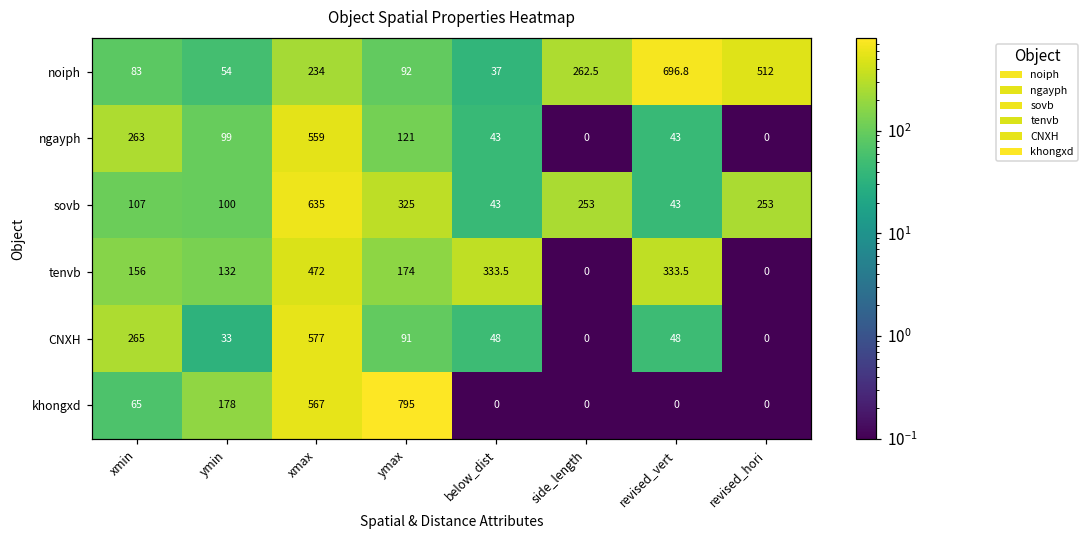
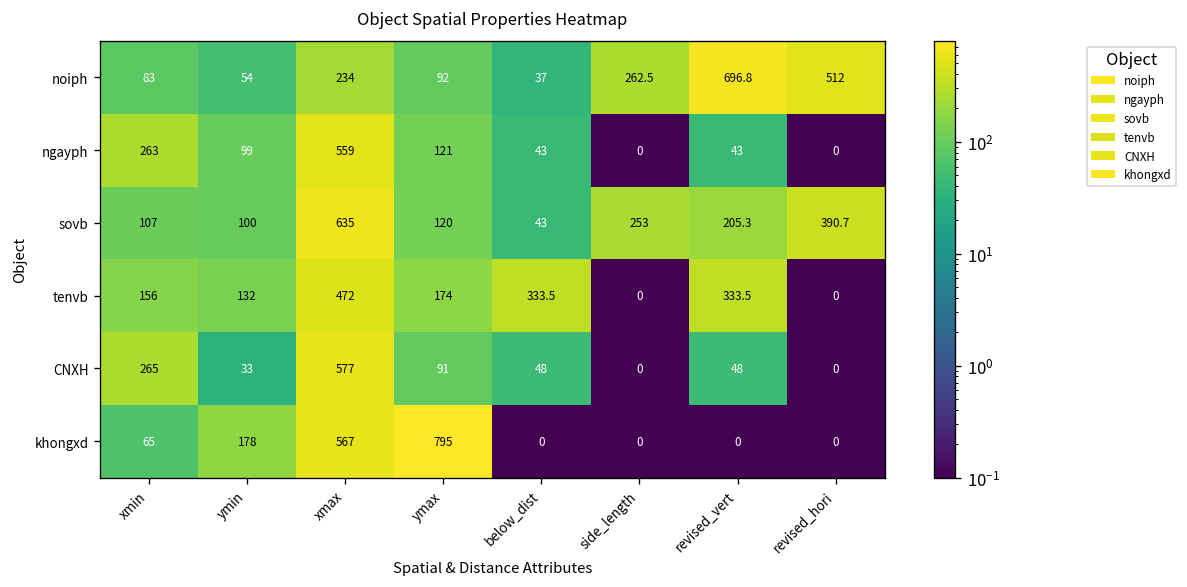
  {
    "noiph": {
      "xmin": 83,
      "ymin": 54,
      "xmax": 234,
      "ymax": 92,
      "below_dist": 37,
      "side_length": 262.5,
      "revised_vert": 696.8,
      "revised_hori": 512
    },
    "ngayph": {
      "xmin": 263,
      "ymin": 99,
      "xmax": 559,
      "ymax": 121,
      "below_dist": 43,
      "side_length": 0,
      "revised_vert": 43,
      "revised_hori": 0
    },
    "sovb": {
      "xmin": 107,
      "ymin": 100,
      "xmax": 635,
-     "ymax": 325,
+     "ymax": 120,
      "below_dist": 43,
      "side_length": 253,
-     "revised_vert": 43,
-     "revised_hori": 253
+     "revised_vert": 205.3,
+     "revised_hori": 390.7
    },
    "tenvb": {
      "xmin": 156,
      "ymin": 132,
      "xmax": 472,
      "ymax": 174,
      "below_dist": 333.5,
      "side_length": 0,
      "revised_vert": 333.5,
      "revised_hori": 0
    },
    "CNXH": {
      "xmin": 265,
      "ymin": 33,
      "xmax": 577,
      "ymax": 91,
      "below_dist": 48,
      "side_length": 0,
      "revised_vert": 48,
      "revised_hori": 0
    },
    "khongxd": {
      "xmin": 65,
      "ymin": 178,
      "xmax": 567,
      "ymax": 795,
      "below_dist": 0,
      "side_length": 0,
      "revised_vert": 0,
      "revised_hori": 0
    }
  }
